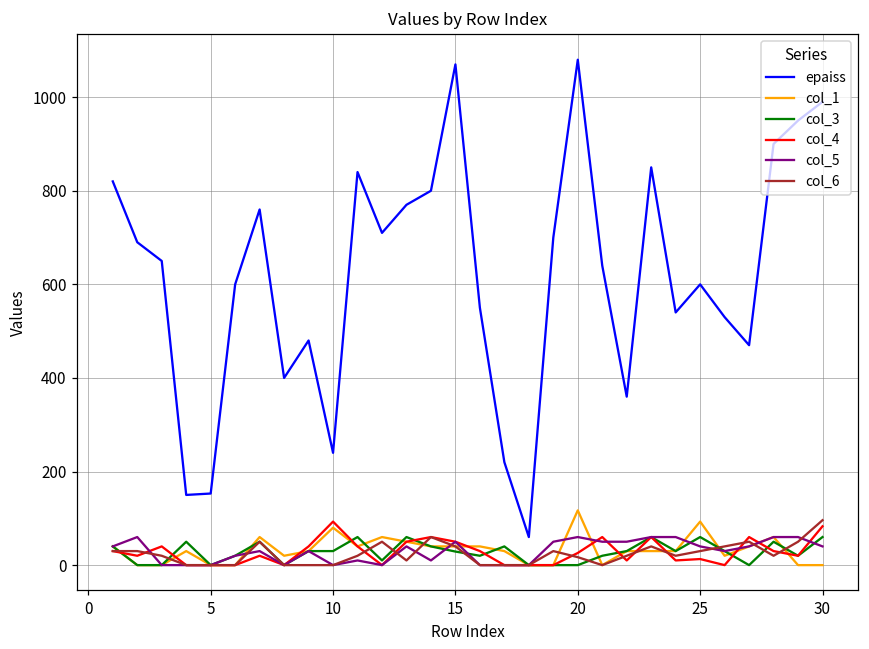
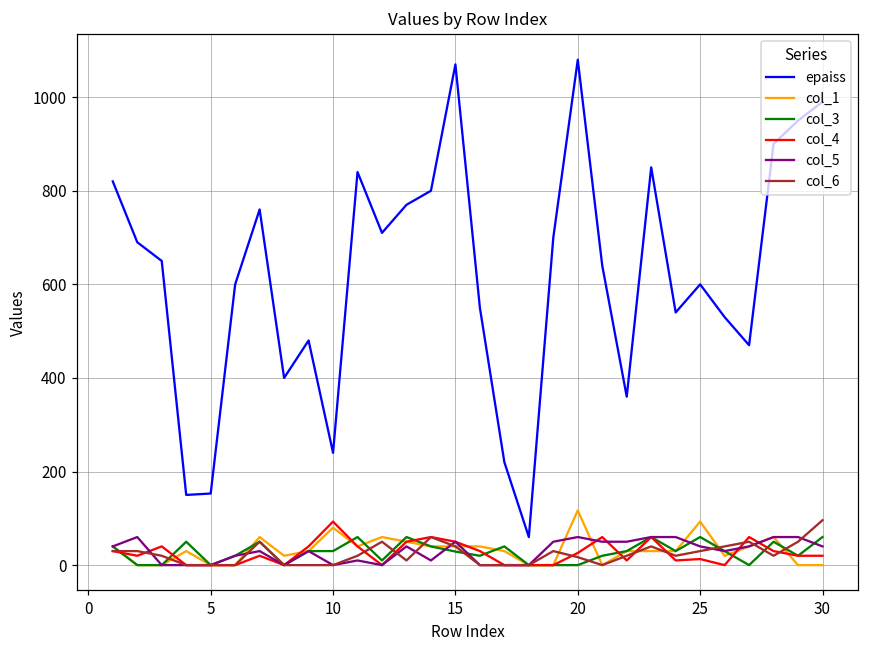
  {
    "epaiss": {
      "5": 150,
      "10": 240,
      "15": 1070,
      "20": 1080,
      "25": 600
    },
    "col_1": {
      "10": 80,
      "20": 120,
      "25": 90,
      "30": 0
    },
    "col_3": {
      "10": 30,
      "15": 30,
      "20": 0,
      "25": 60,
      "30": 60
    },
    "col_4": {
      "10": 90,
      "20": 30,
      "25": 10,
-     "30": 80
+     "30": 20
    },
    "col_5": {
      "20": 60,
      "25": 40,
      "30": 40
    },
    "col_6": {
      "20": 20,
      "25": 30,
      "30": 100
    }
  }
